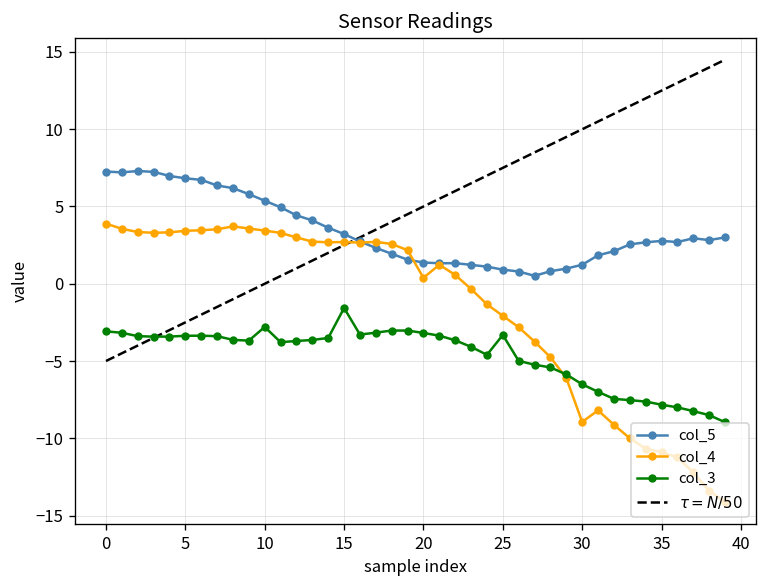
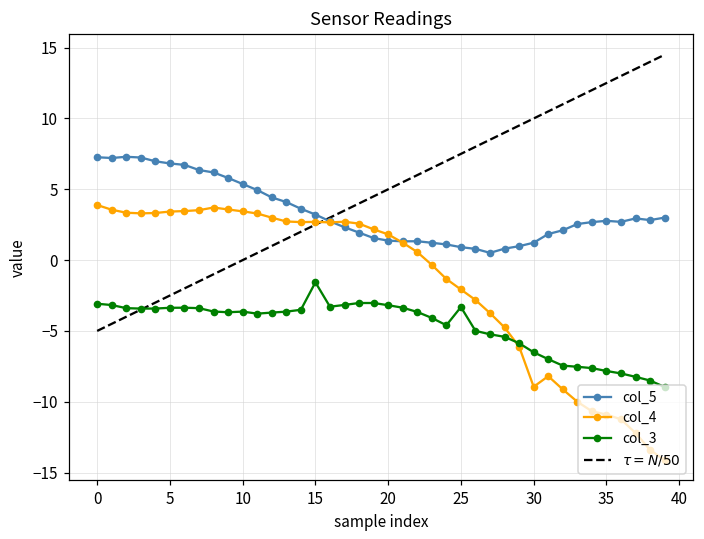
  {
    "col_5": {
      "0": 7.3,
      "5": 6.8,
      "10": 5.4,
      "15": 3.2,
      "20": 1.4,
      "25": 0.9,
      "30": 1.2,
      "35": 2.8
    },
    "col_4": {
      "0": 3.9,
      "5": 3.4,
      "10": 3.4,
      "15": 2.7,
-     "20": 0.4,
+     "20": 1.8,
      "25": -2.1,
      "30": -8.9
    },
    "col_3": {
      "0": -3.1,
      "5": -3.4,
-     "10": -2.8,
+     "10": -3.6,
      "15": -1.6,
      "20": -3.2,
      "25": -3.3,
      "30": -6.5,
      "35": -7.8
    }
  }
